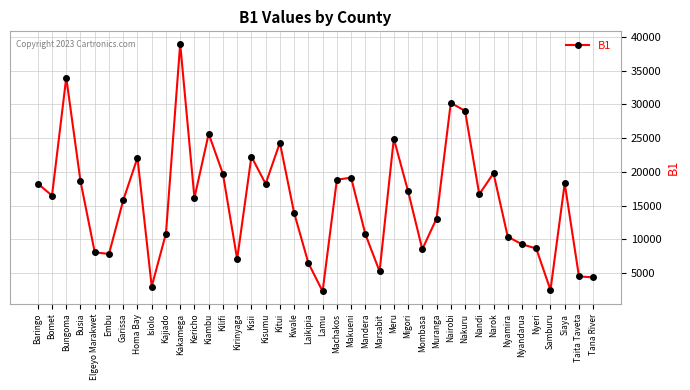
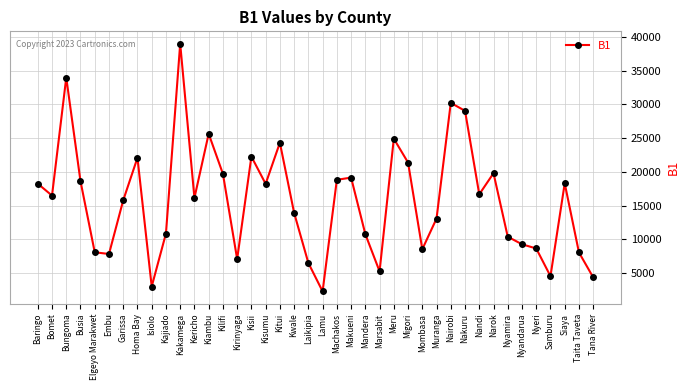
  {
    "Baringo": 18000,
    "Bomet": 16000,
    "Bungoma": 34000,
    "Busia": 19000,
    "Elgeyo Marakwet": 8000,
    "Embu": 8000,
    "Garissa": 16000,
    "Homa Bay": 22000,
    "Isiolo": 3000,
    "Kajiado": 11000,
    "Kakamega": 39000,
    "Kericho": 16000,
    "Kiambu": 26000,
    "Kilifi": 20000,
    "Kirinyaga": 7000,
    "Kisii": 22000,
    "Kisumu": 18000,
    "Kitui": 24000,
    "Kwale": 14000,
    "Laikipia": 6000,
    "Lamu": 2000,
    "Machakos": 19000,
    "Makueni": 19000,
    "Mandera": 11000,
    "Marsabit": 5000,
    "Meru": 25000,
-   "Migori": 17000,
+   "Migori": 21000,
    "Mombasa": 9000,
    "Muranga": 13000,
    "Nairobi": 30000,
    "Nakuru": 29000,
    "Nandi": 17000,
    "Narok": 20000,
    "Nyamira": 10000,
    "Nyandarua": 9000,
    "Nyeri": 9000,
-   "Samburu": 2000,
+   "Samburu": 5000,
    "Siaya": 18000,
-   "Taita Taveta": 4000,
+   "Taita Taveta": 8000,
    "Tana River": 4000
  }
